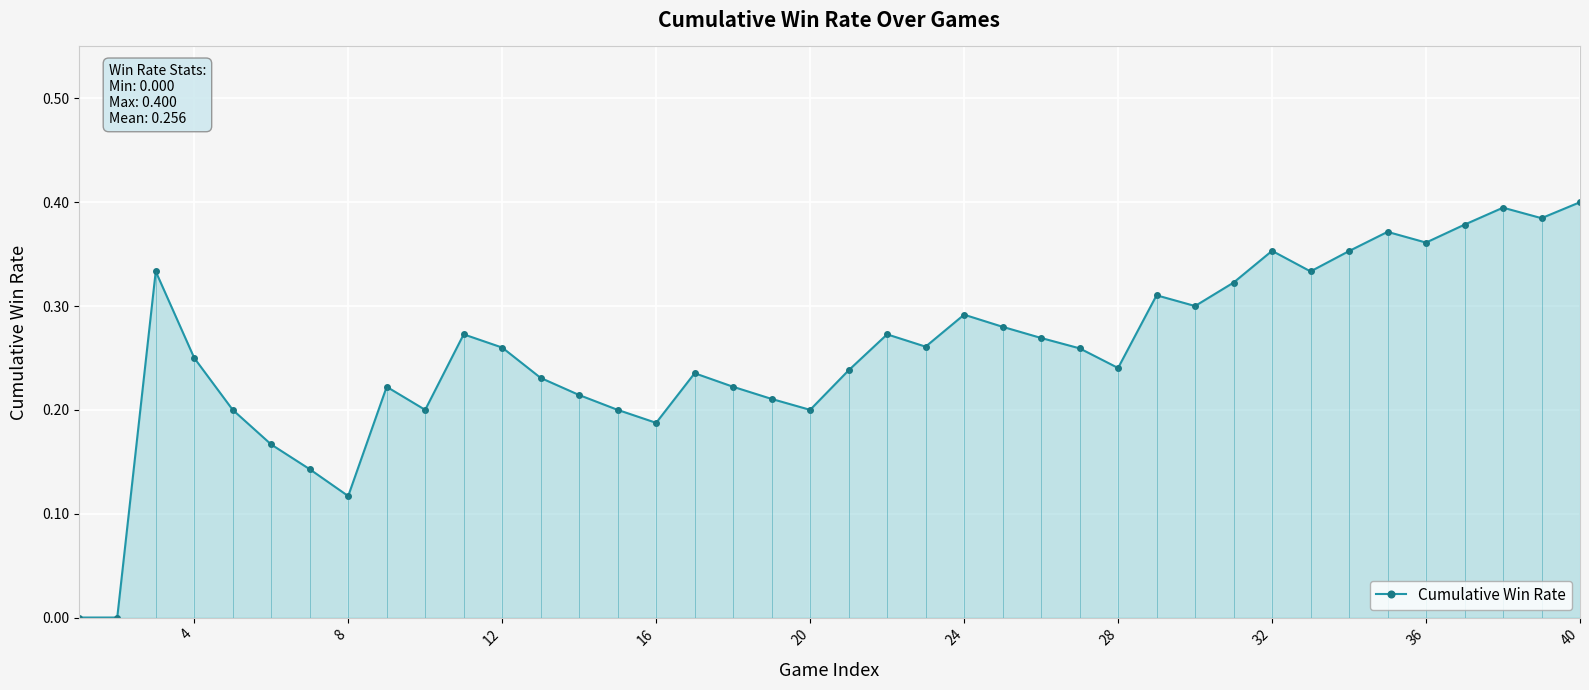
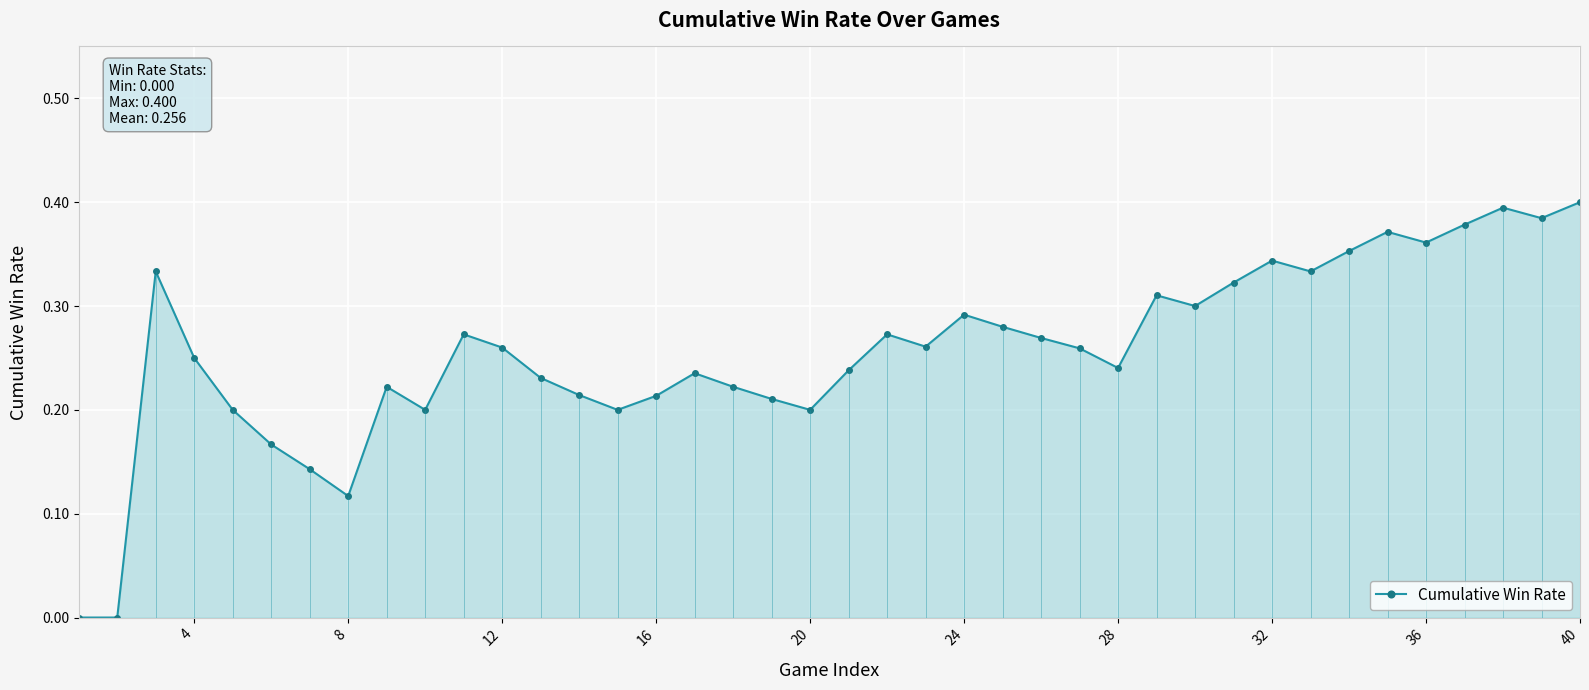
  {
    "4": 0.250,
    "8": 0.117,
    "12": 0.260,
-   "16": 0.188,
+   "16": 0.214,
    "20": 0.200,
    "24": 0.292,
    "28": 0.240,
-   "32": 0.353,
+   "32": 0.344,
    "36": 0.361,
    "40": 0.400
  }
